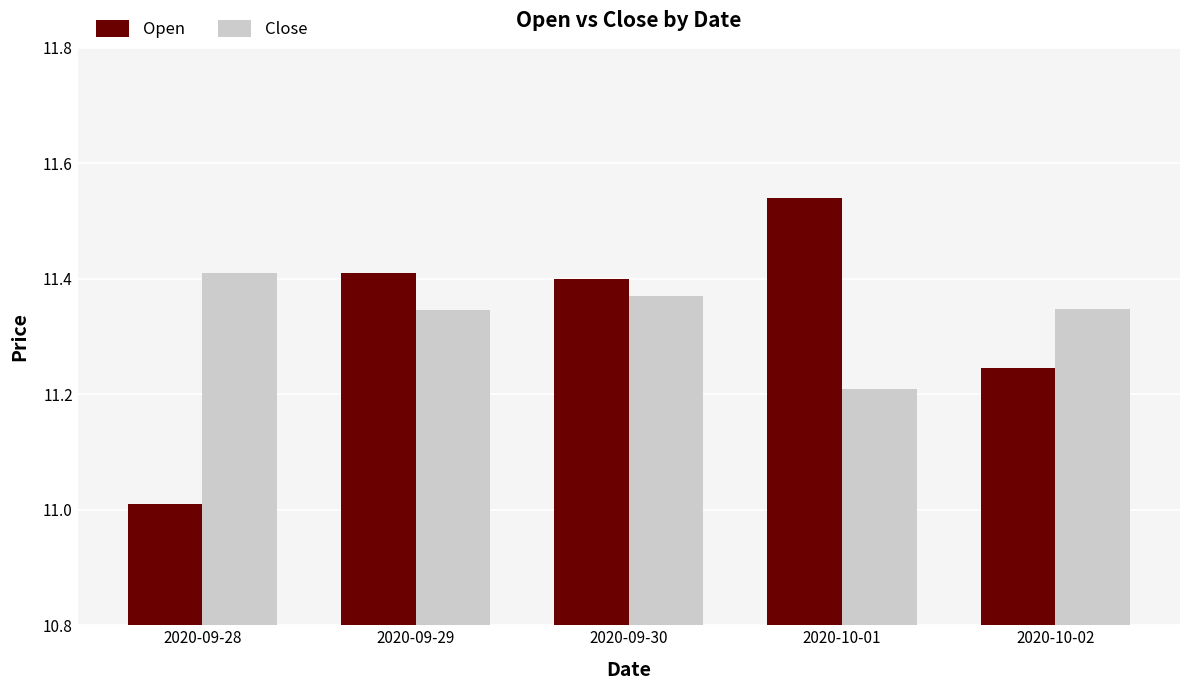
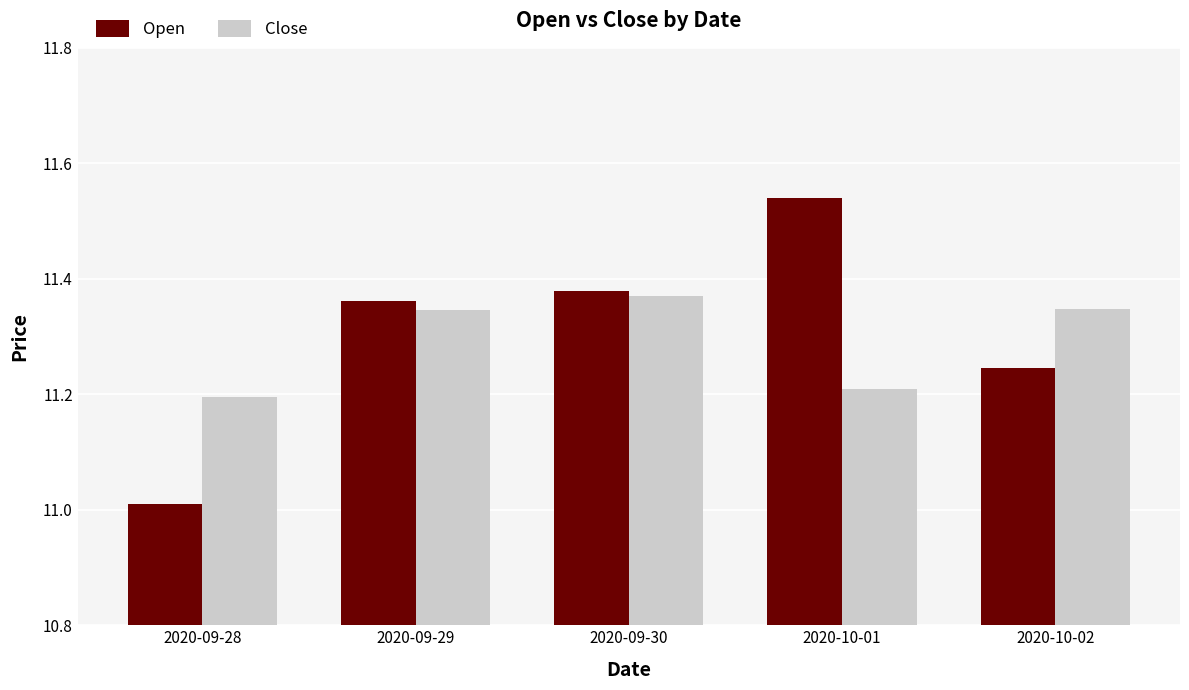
  {
    "Open": {
      "2020-09-28": 11.01,
-     "2020-09-29": 11.41,
-     "2020-09-30": 11.40,
+     "2020-09-29": 11.36,
+     "2020-09-30": 11.38,
      "2020-10-01": 11.54,
      "2020-10-02": 11.24
    },
    "Close": {
-     "2020-09-28": 11.41,
+     "2020-09-28": 11.20,
      "2020-09-29": 11.35,
      "2020-09-30": 11.37,
      "2020-10-01": 11.21,
      "2020-10-02": 11.35
    }
  }
